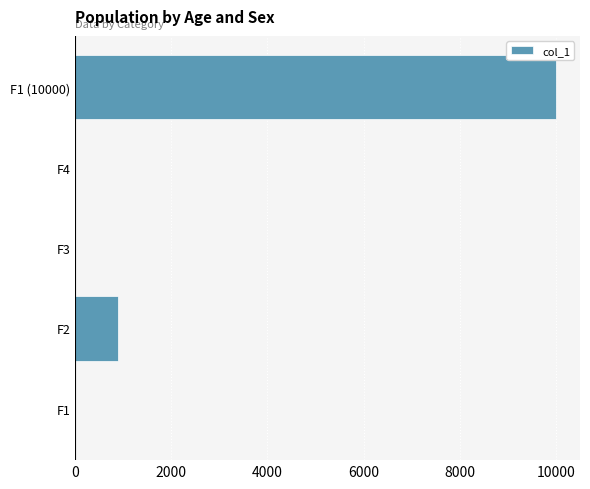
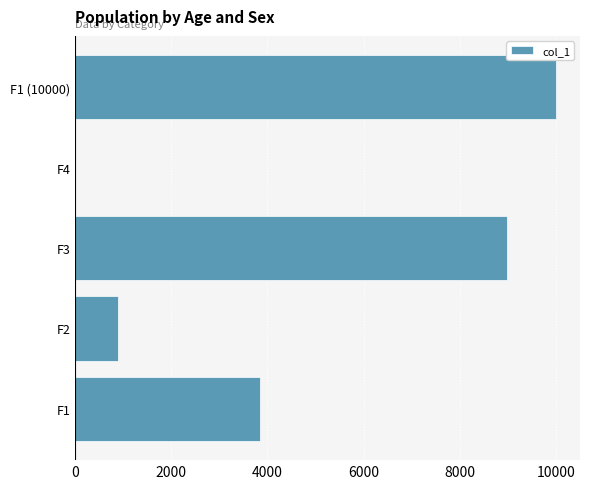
  {
    "F1 (10000)": 10000,
-   "F3": 0,
+   "F3": 9000,
    "F2": 900,
-   "F1": 0
+   "F1": 3900
  }
